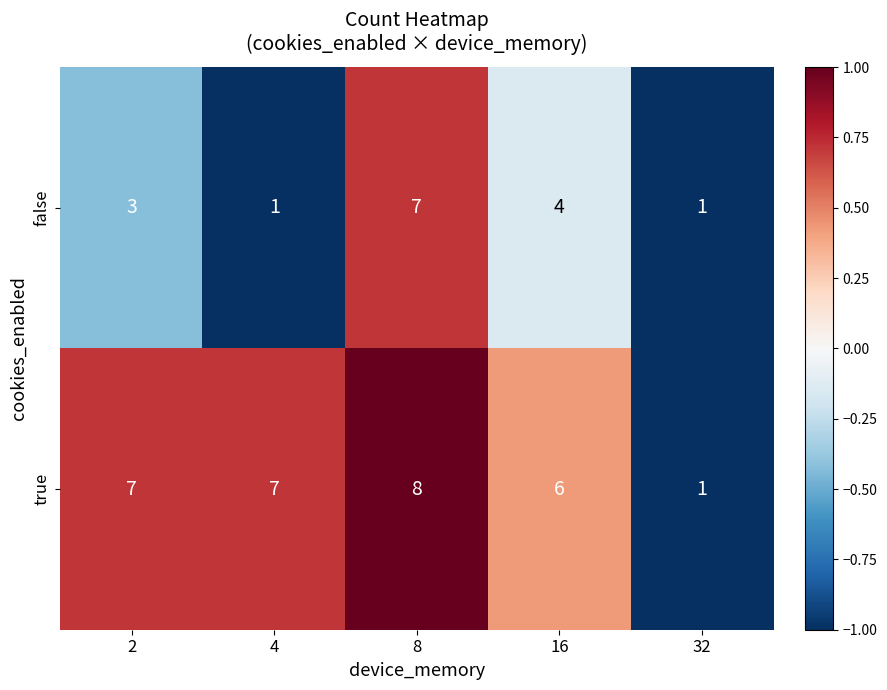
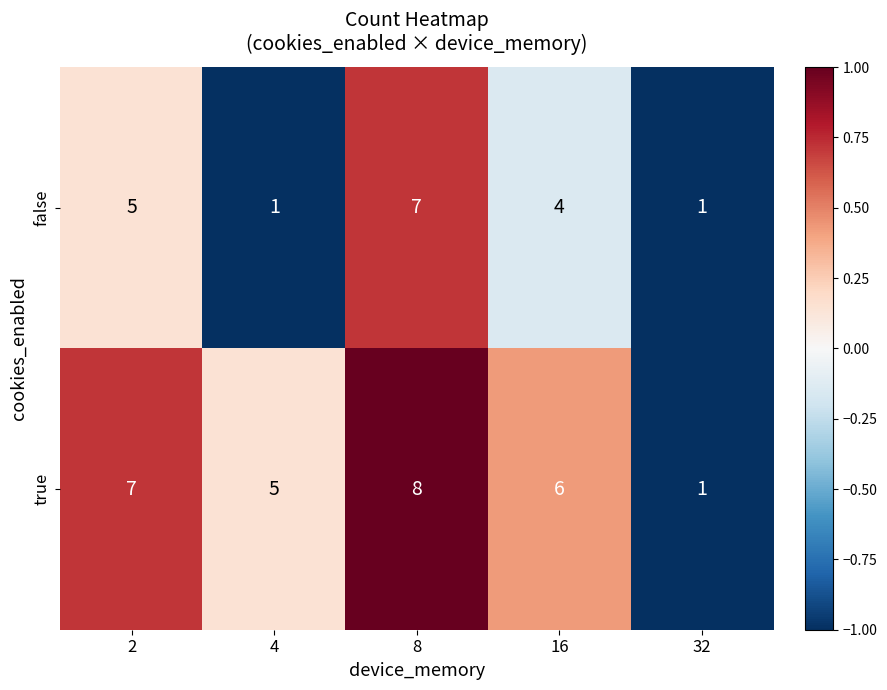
  {
    "false": {
-     "2": 3,
+     "2": 5,
      "4": 1,
      "8": 7,
      "16": 4,
      "32": 1
    },
    "true": {
      "2": 7,
-     "4": 7,
+     "4": 5,
      "8": 8,
      "16": 6,
      "32": 1
    }
  }
